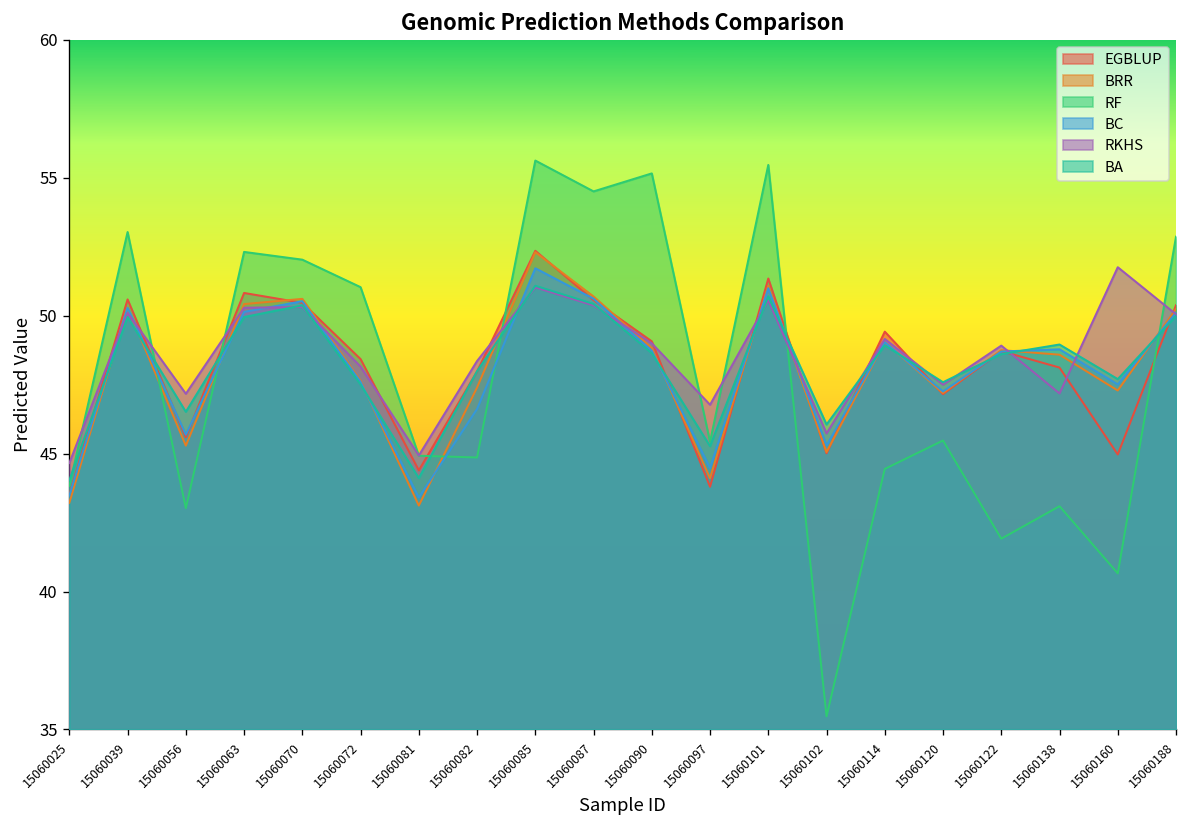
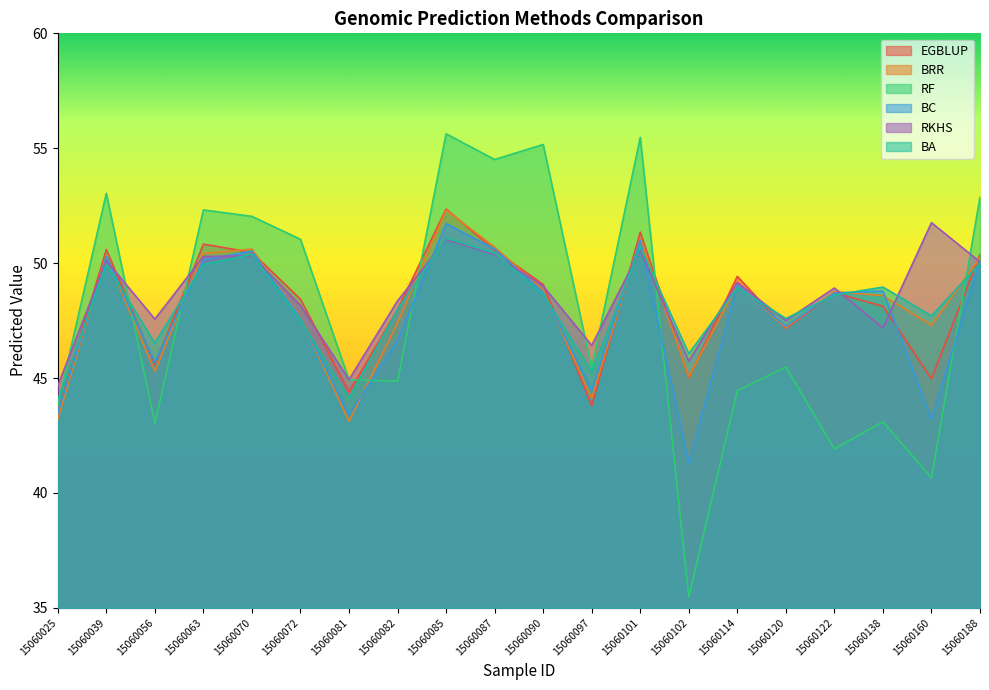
  {
    "BC": {
      "15060063": 50.1,
      "15060081": 43.4,
      "15060082": 46.6,
      "15060085": 51.7,
      "15060097": 44.5,
-     "15060102": 45.3,
+     "15060102": 41.3,
      "15060138": 48.8,
-     "15060160": 47.5
+     "15060160": 43.2
    },
    "RKHS": {
      "15060025": 44.7,
      "15060039": 50.1,
-     "15060056": 47.2,
+     "15060056": 47.6,
      "15060063": 50.3,
      "15060072": 48.2,
      "15060082": 48.4,
-     "15060097": 46.8,
+     "15060097": 46.4,
      "15060101": 50.6,
      "15060102": 45.7,
      "15060114": 49.2,
      "15060122": 48.9,
      "15060138": 47.2,
      "15060160": 51.8
    }
  }
